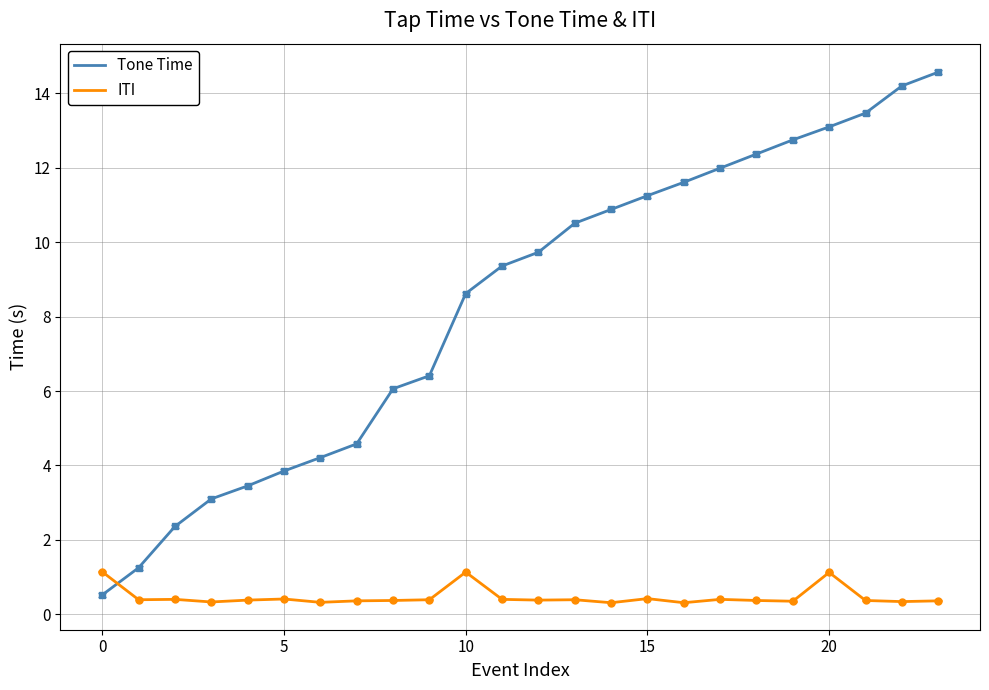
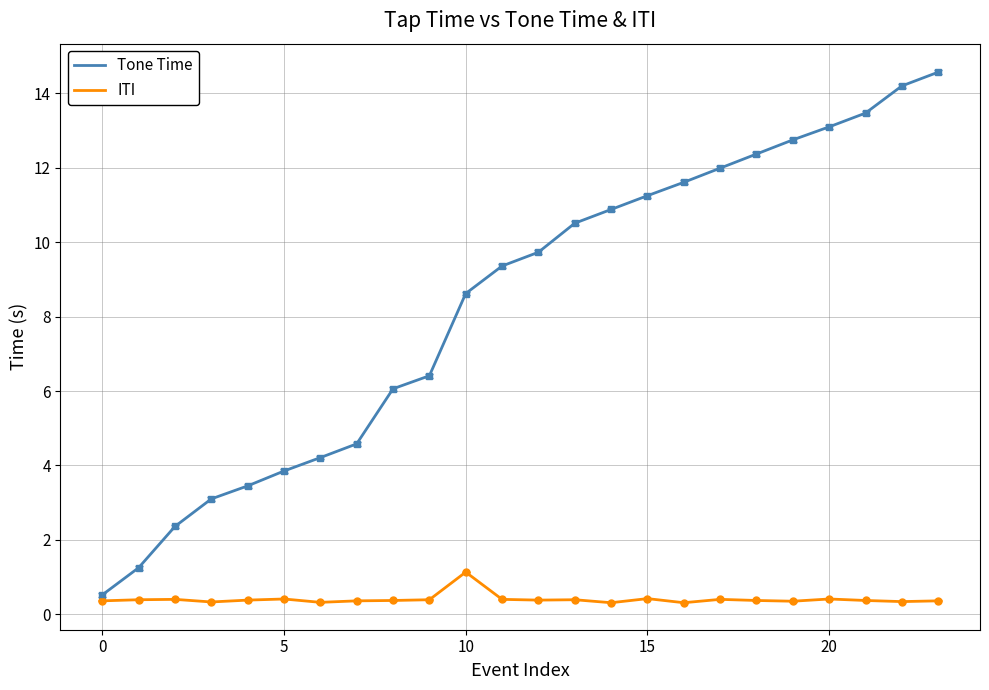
  {
    "ITI": {
-     "0": 1.1,
-     "20": 1.1
+     "0": 0.4,
+     "20": 0.4
    }
  }
